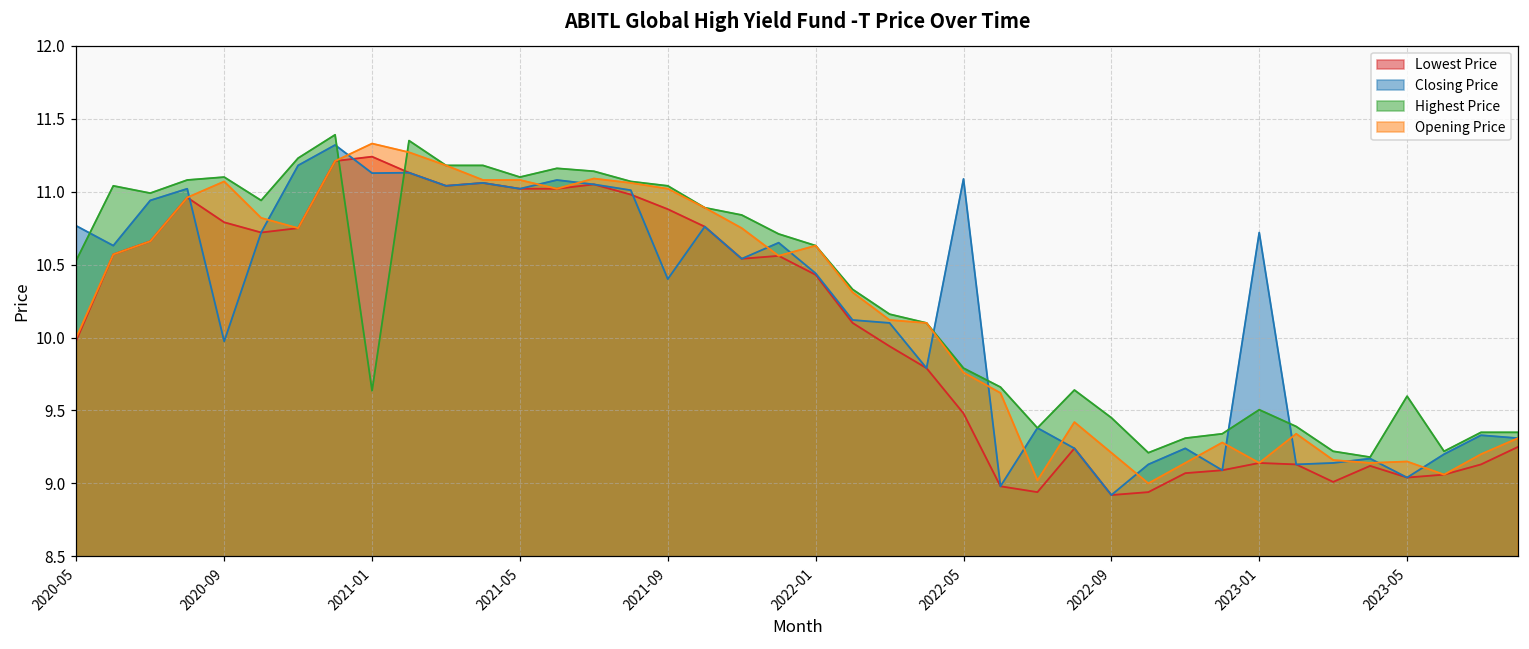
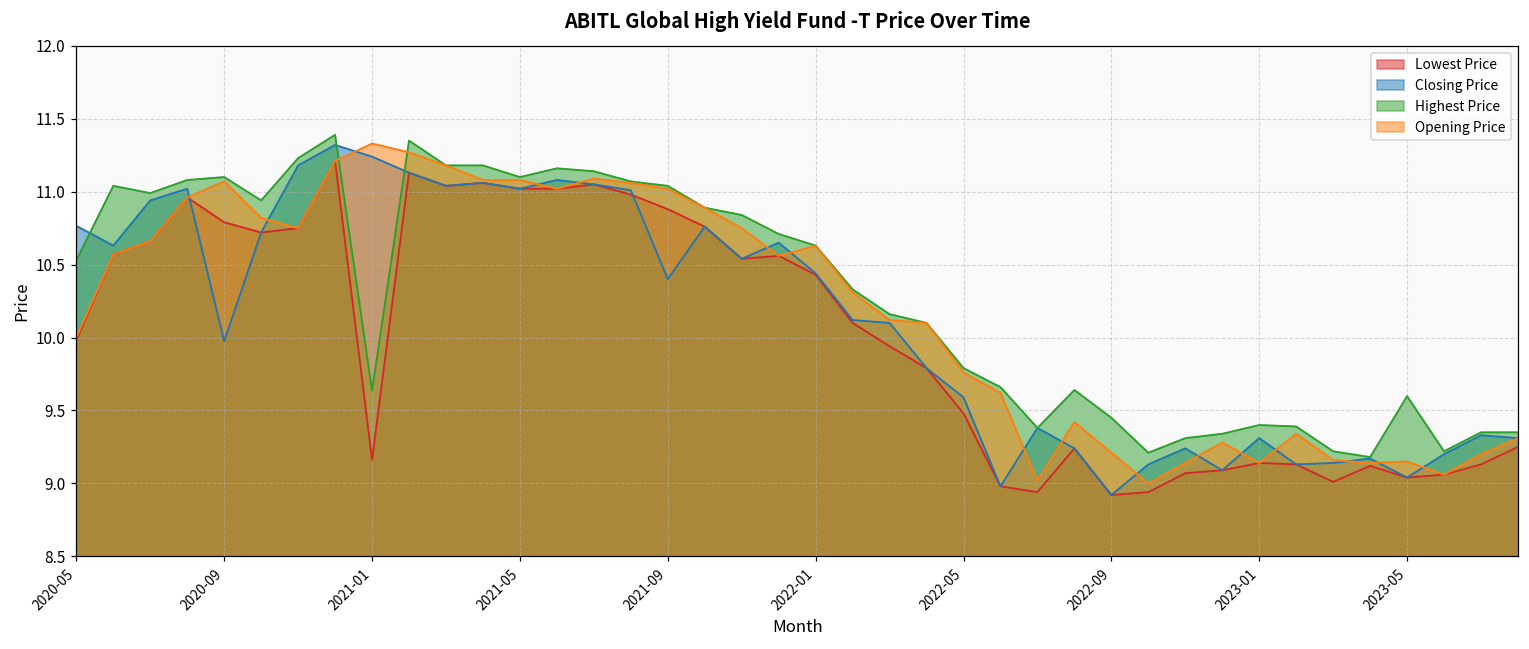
  {
    "Lowest Price": {
      "2020-05": 9.98,
      "2020-09": 10.79,
-     "2021-01": 11.24,
+     "2021-01": 9.16,
      "2021-09": 10.88,
      "2022-05": 9.48
    },
    "Closing Price": {
      "2020-05": 10.77,
      "2020-09": 9.97,
-     "2021-01": 11.13,
+     "2021-01": 11.24,
      "2021-09": 10.40,
-     "2022-05": 11.09,
-     "2023-01": 10.72
+     "2022-05": 9.59,
+     "2023-01": 9.31
    },
    "Highest Price": {
      "2020-05": 10.53,
      "2020-09": 11.10,
      "2021-01": 9.63,
      "2021-05": 11.10,
      "2021-09": 11.04,
      "2022-05": 9.79,
      "2022-09": 9.45,
-     "2023-01": 9.50,
+     "2023-01": 9.40,
      "2023-05": 9.60
    },
    "Opening Price": {
      "2020-05": 10.00,
      "2020-09": 11.07,
      "2021-01": 11.33,
      "2021-05": 11.08,
      "2021-09": 11.02,
      "2022-05": 9.76,
      "2022-09": 9.21,
      "2023-05": 9.15
    }
  }
